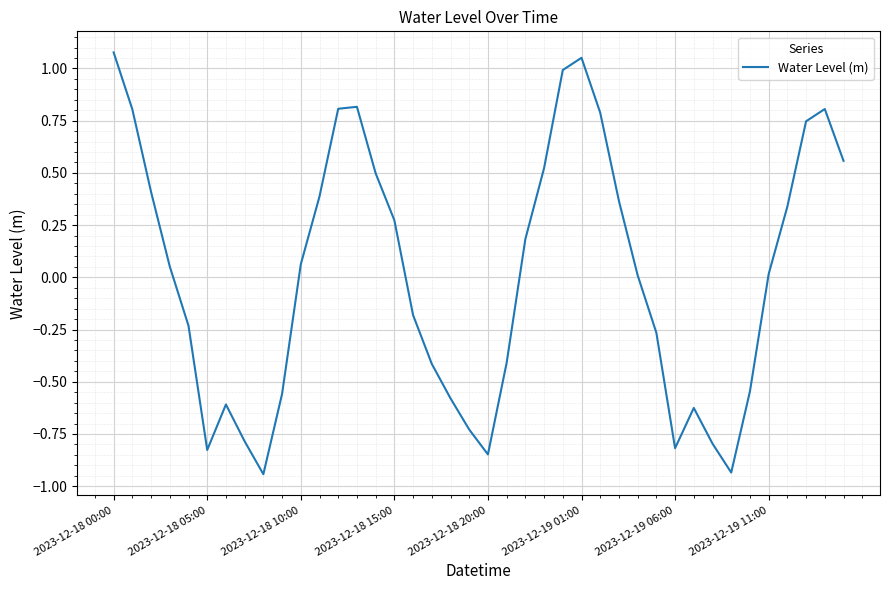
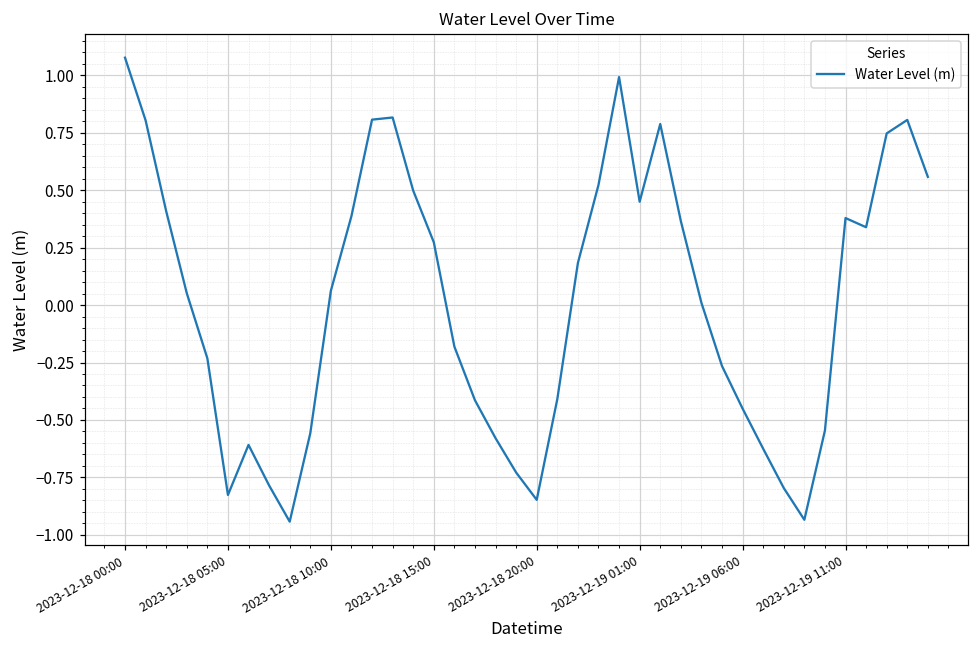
  {
    "2023-12-18 00:00": 1.08,
    "2023-12-18 05:00": -0.83,
    "2023-12-18 10:00": 0.06,
    "2023-12-18 15:00": 0.27,
    "2023-12-18 20:00": -0.85,
-   "2023-12-19 01:00": 1.05,
-   "2023-12-19 06:00": -0.82,
-   "2023-12-19 11:00": 0.02
+   "2023-12-19 01:00": 0.45,
+   "2023-12-19 06:00": -0.45,
+   "2023-12-19 11:00": 0.38
  }
